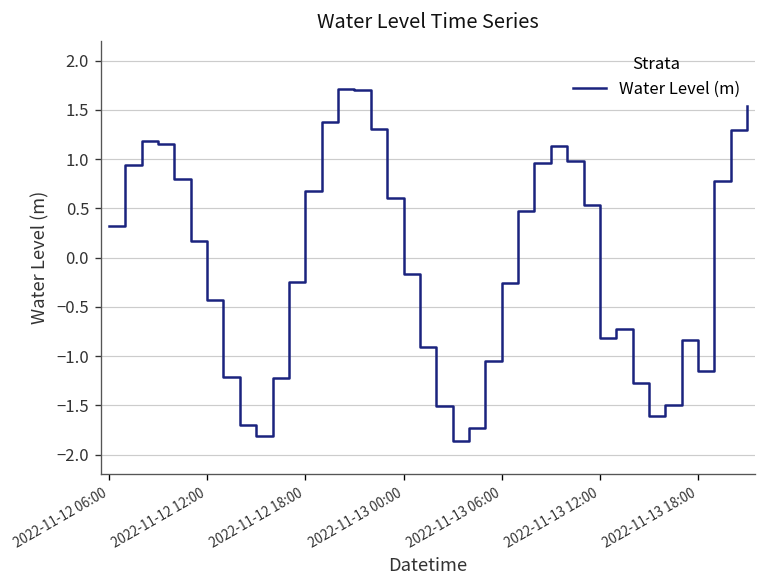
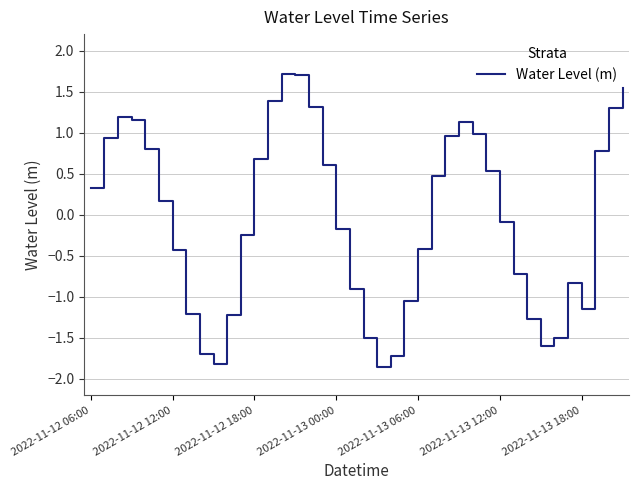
  {
    "2022-11-12 06:00": 0.3,
    "2022-11-12 12:00": -0.4,
    "2022-11-12 18:00": 0.7,
    "2022-11-13 00:00": -0.2,
-   "2022-11-13 06:00": -0.3,
-   "2022-11-13 12:00": -0.8,
+   "2022-11-13 06:00": -0.4,
+   "2022-11-13 12:00": -0.1,
    "2022-11-13 18:00": -1.2
  }
